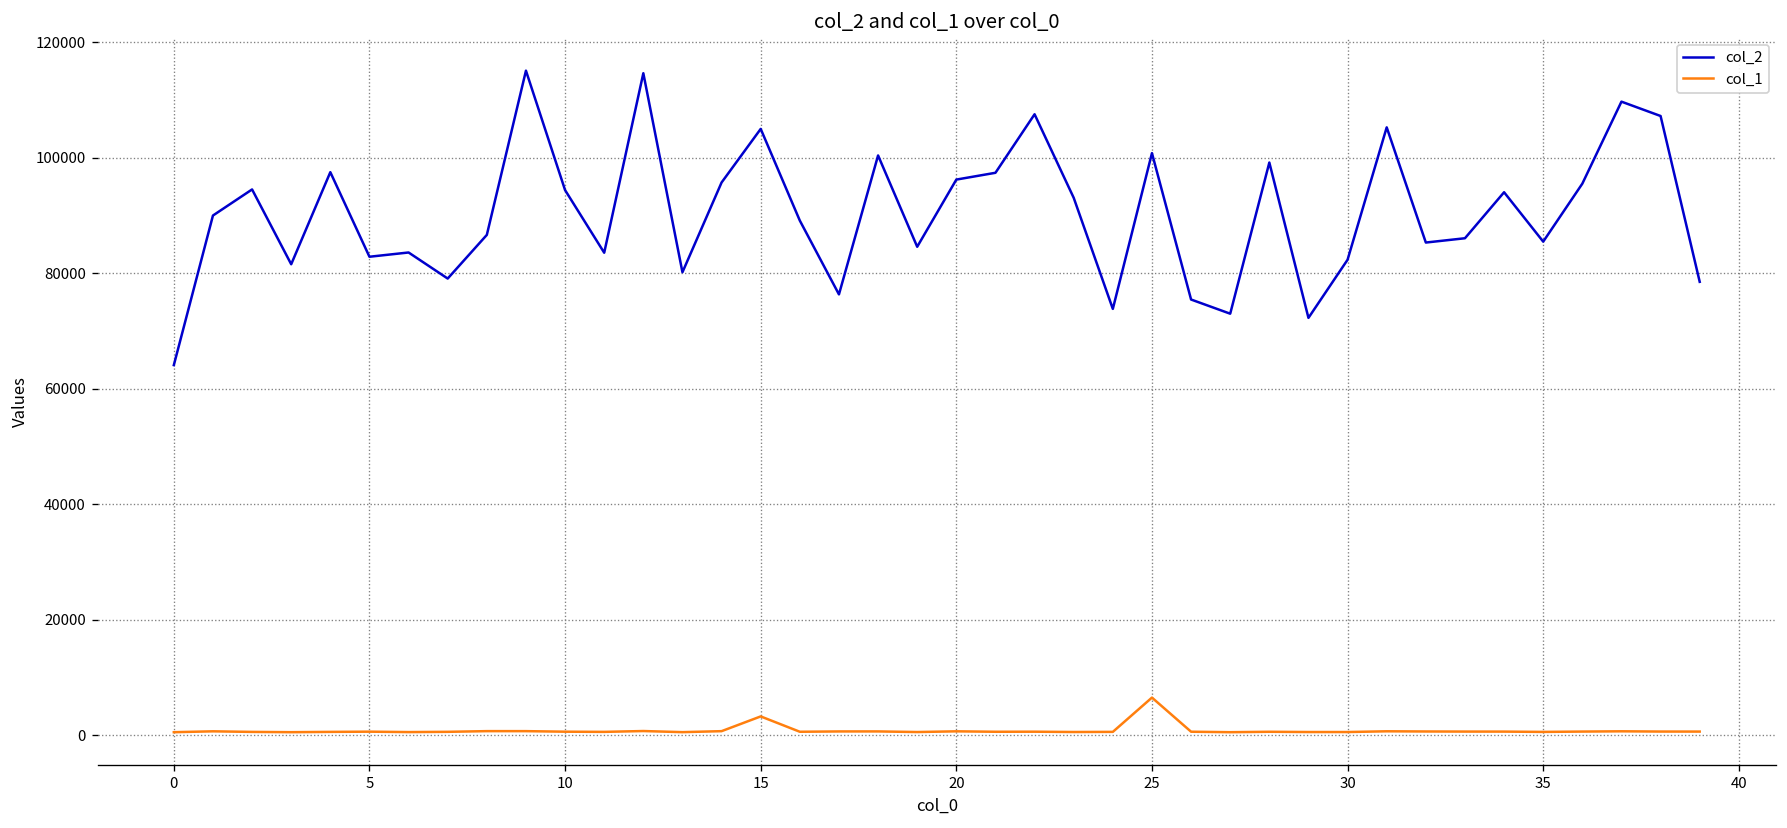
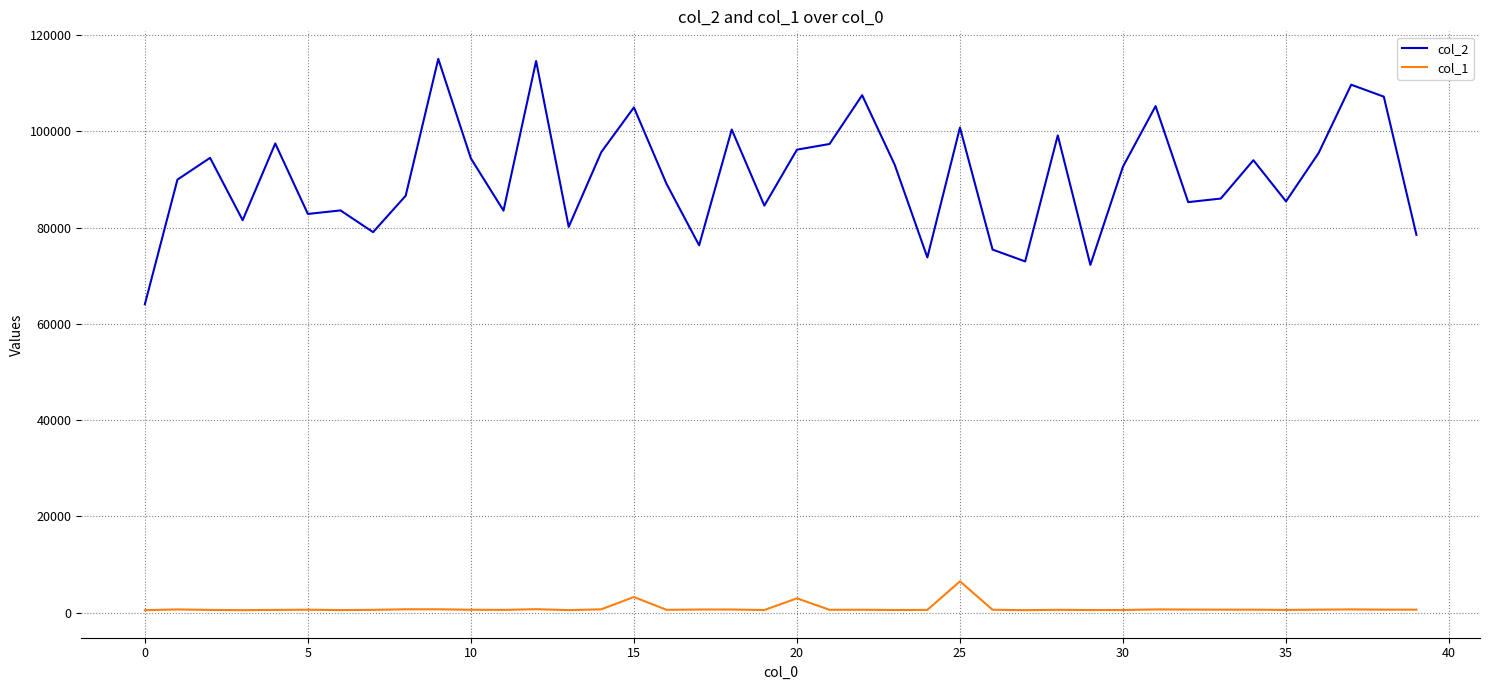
  {
    "col_2": {
      "0": 64000,
      "5": 83000,
      "10": 94000,
      "15": 105000,
      "20": 96000,
      "25": 101000,
-     "30": 82000,
+     "30": 93000,
      "35": 85000
    },
    "col_1": {
      "0": 1000,
      "5": 1000,
      "10": 1000,
      "15": 3000,
-     "20": 1000,
+     "20": 3000,
      "25": 7000,
      "30": 1000,
      "35": 1000
    }
  }
